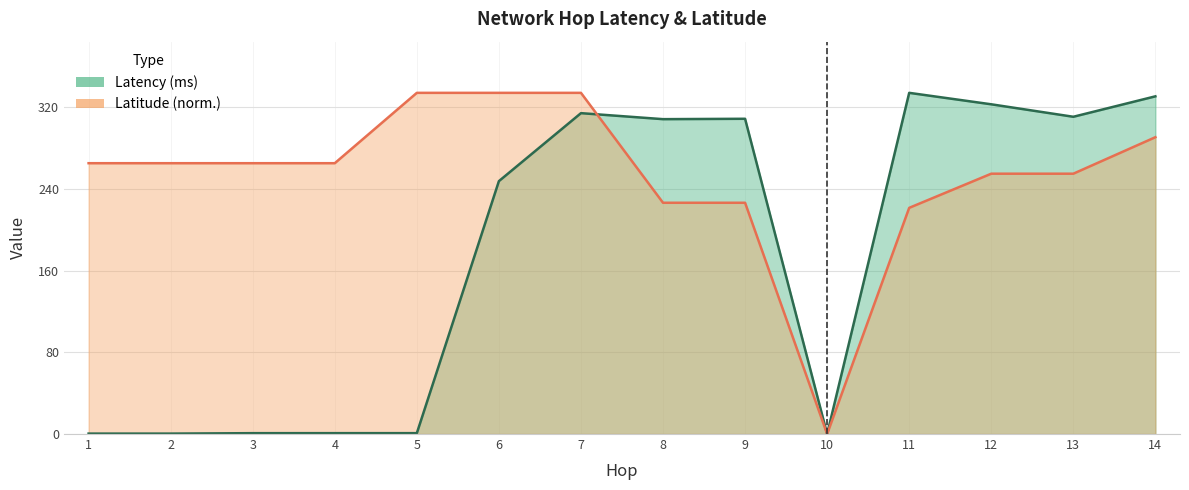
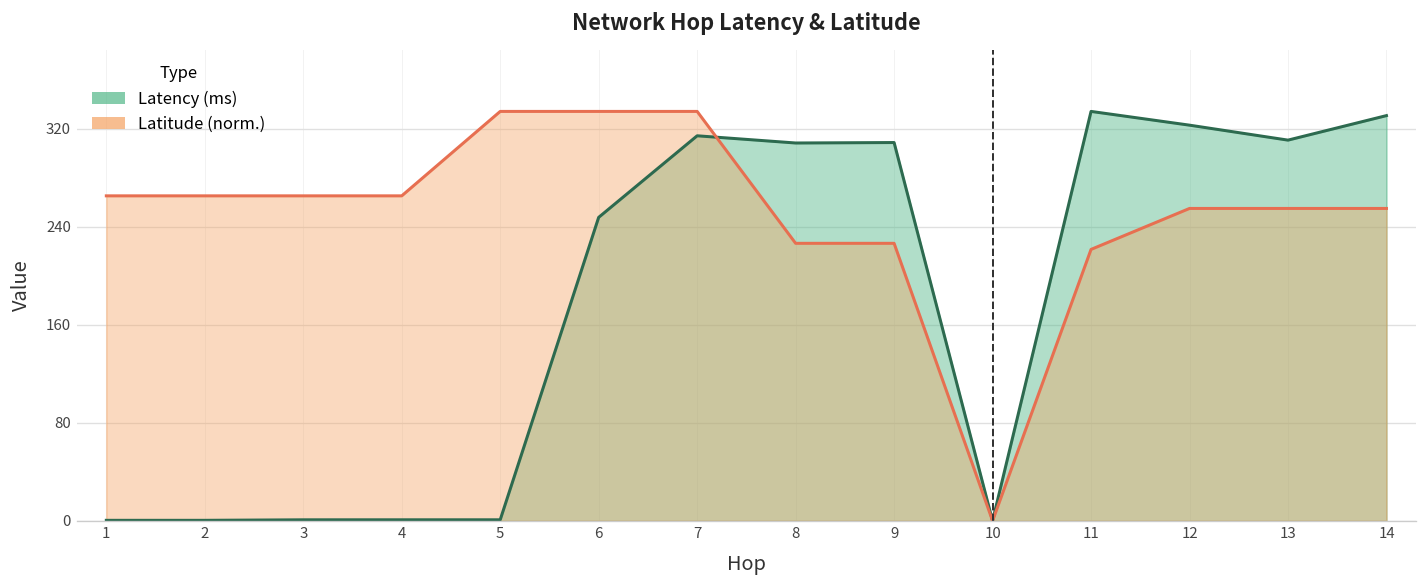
  {
    "Latency (ms)": {
      "1": 0,
      "2": 0,
      "3": 1,
      "4": 1,
      "5": 1,
      "6": 248,
      "7": 314,
      "8": 308,
      "9": 309,
      "11": 334,
      "12": 323,
      "13": 311,
      "14": 331
    },
    "Latitude (norm.)": {
      "1": 265,
      "2": 265,
      "3": 265,
      "4": 265,
      "5": 334,
      "6": 334,
      "7": 334,
      "8": 226,
      "9": 226,
      "11": 222,
      "12": 255,
      "13": 255,
-     "14": 291
+     "14": 255
    }
  }
